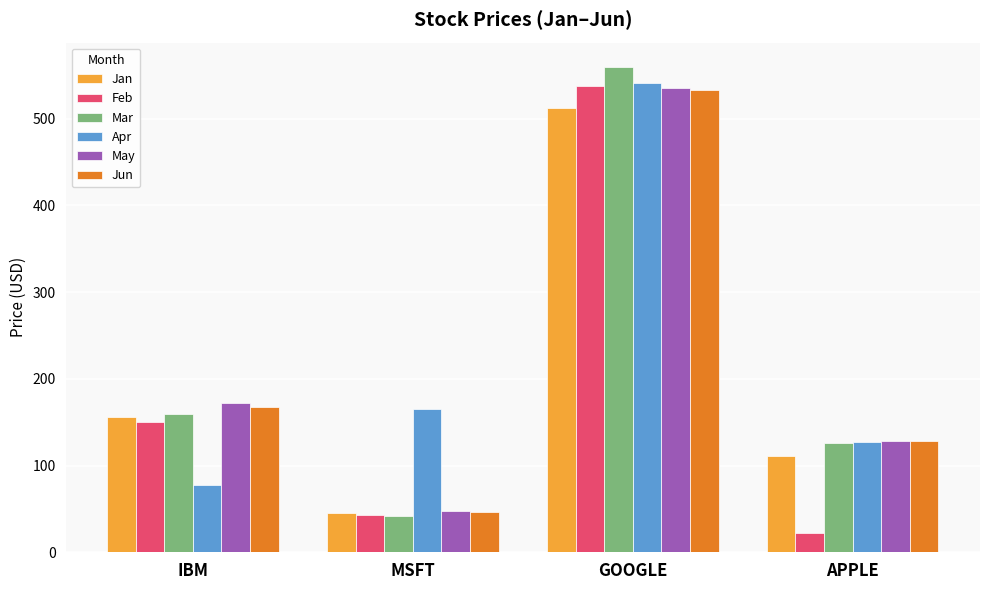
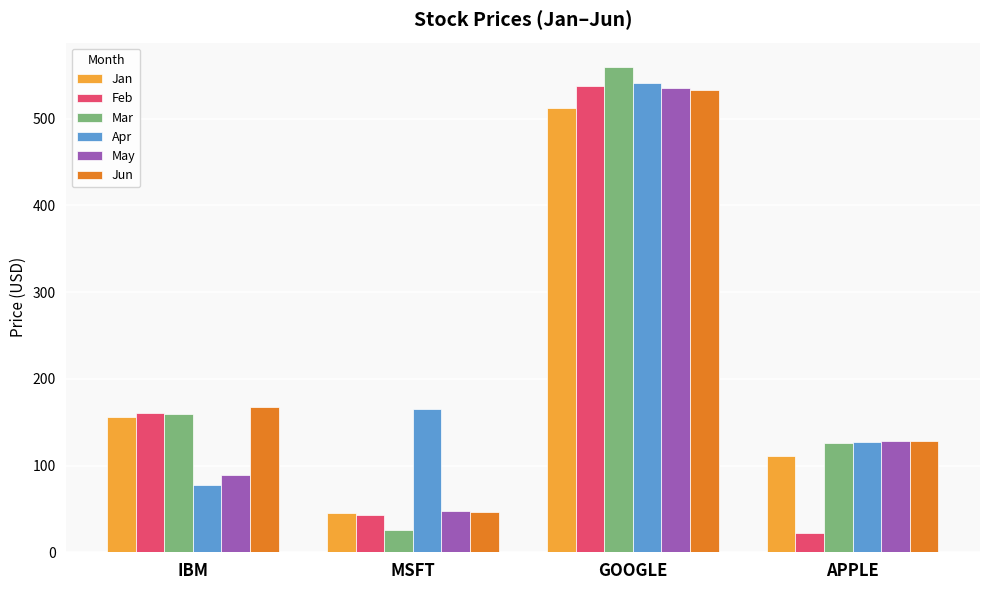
  {
    "Feb": {
-     "IBM": 150,
+     "IBM": 160,
      "MSFT": 40,
      "GOOGLE": 540,
      "APPLE": 20
    },
    "Mar": {
      "IBM": 160,
-     "MSFT": 40,
+     "MSFT": 30,
      "GOOGLE": 560,
      "APPLE": 130
    },
    "Apr": {
      "IBM": 80,
      "MSFT": 160,
      "GOOGLE": 540,
      "APPLE": 130
    },
    "May": {
-     "IBM": 170,
+     "IBM": 90,
      "MSFT": 50,
      "GOOGLE": 540,
      "APPLE": 130
    }
  }
